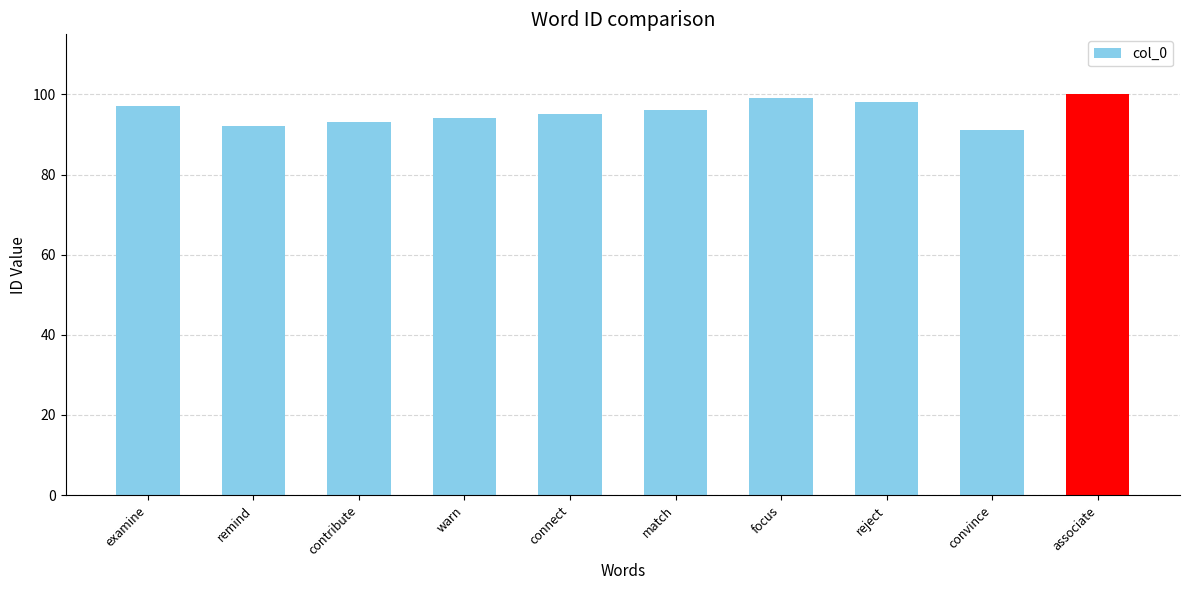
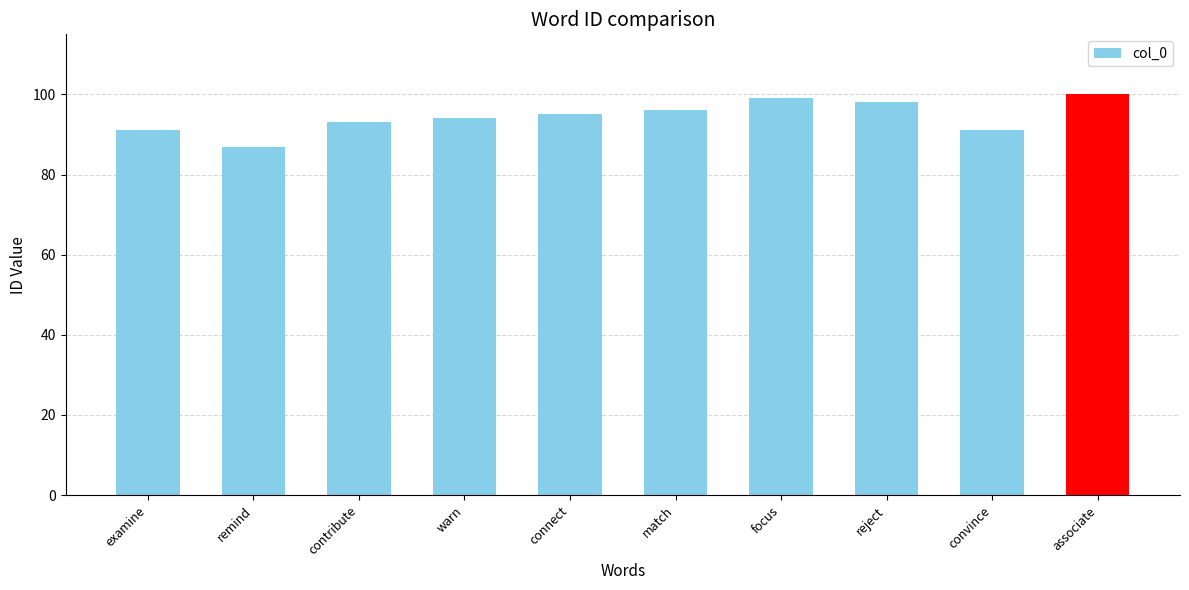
  {
-   "examine": 97,
-   "remind": 92,
+   "examine": 91,
+   "remind": 87,
    "contribute": 93,
    "warn": 94,
    "connect": 95,
    "match": 96,
    "focus": 99,
    "reject": 98,
    "convince": 91,
    "associate": 100
  }
